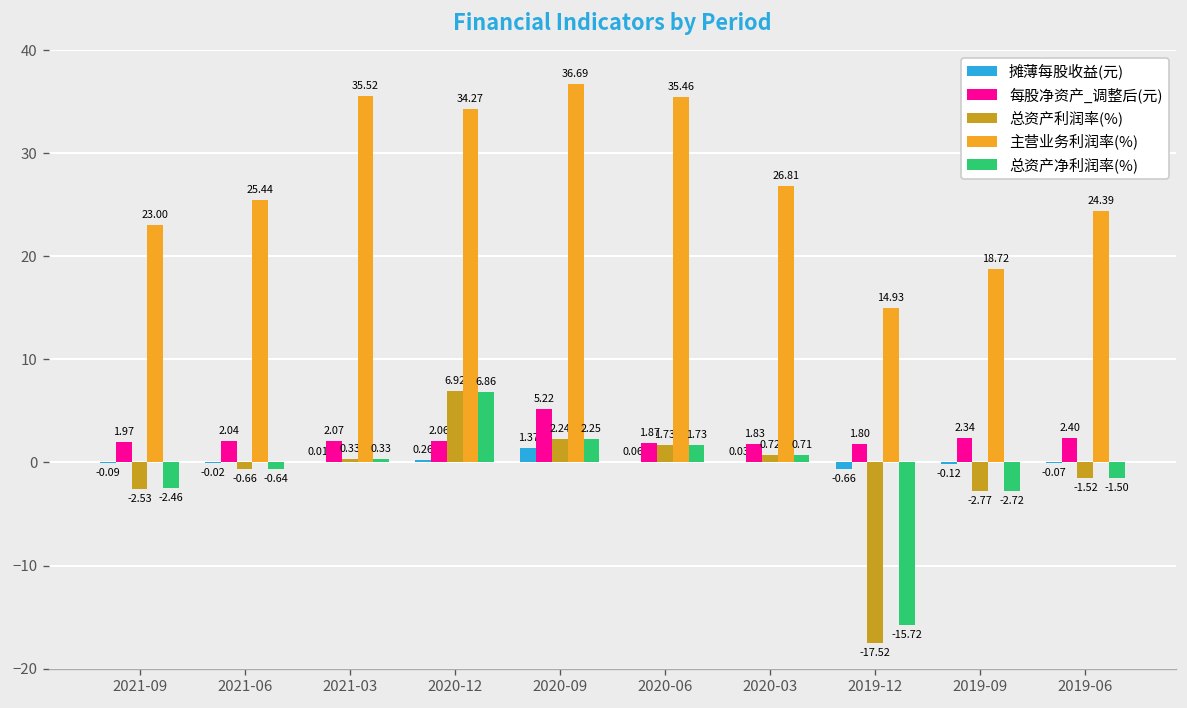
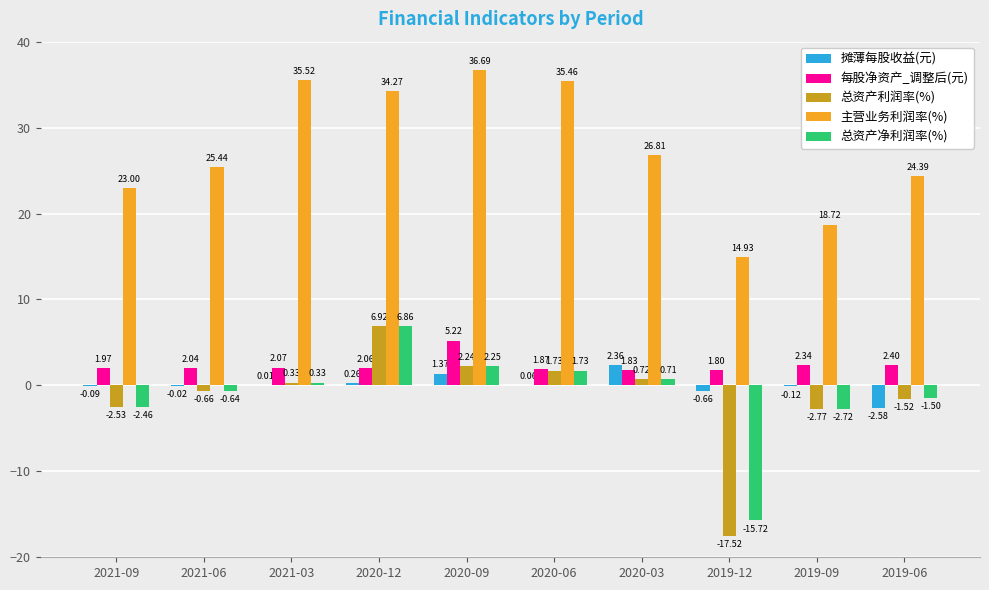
  {
    "摊薄每股收益(元)": {
      "2021-09": -0.09,
      "2021-06": -0.02,
      "2021-03": 0.01,
      "2020-12": 0.26,
      "2020-09": 1.37,
      "2020-06": 0.06,
-     "2020-03": 0.03,
+     "2020-03": 2.36,
      "2019-12": -0.66,
      "2019-09": -0.12,
-     "2019-06": -0.07
+     "2019-06": -2.58
    },
    "每股净资产_调整后(元)": {
      "2021-09": 1.97,
      "2021-06": 2.04,
      "2021-03": 2.07,
      "2020-12": 2.06,
      "2020-09": 5.22,
      "2020-03": 1.83,
      "2019-12": 1.80,
      "2019-09": 2.34,
      "2019-06": 2.40
    },
    "总资产净利润率(%)": {
      "2021-09": -2.46,
      "2021-06": -0.64,
      "2021-03": 0.33,
      "2020-12": 6.86,
      "2020-09": 2.25,
      "2020-06": 1.73,
      "2020-03": 0.71,
      "2019-12": -15.72,
      "2019-09": -2.72,
      "2019-06": -1.50
    }
  }
